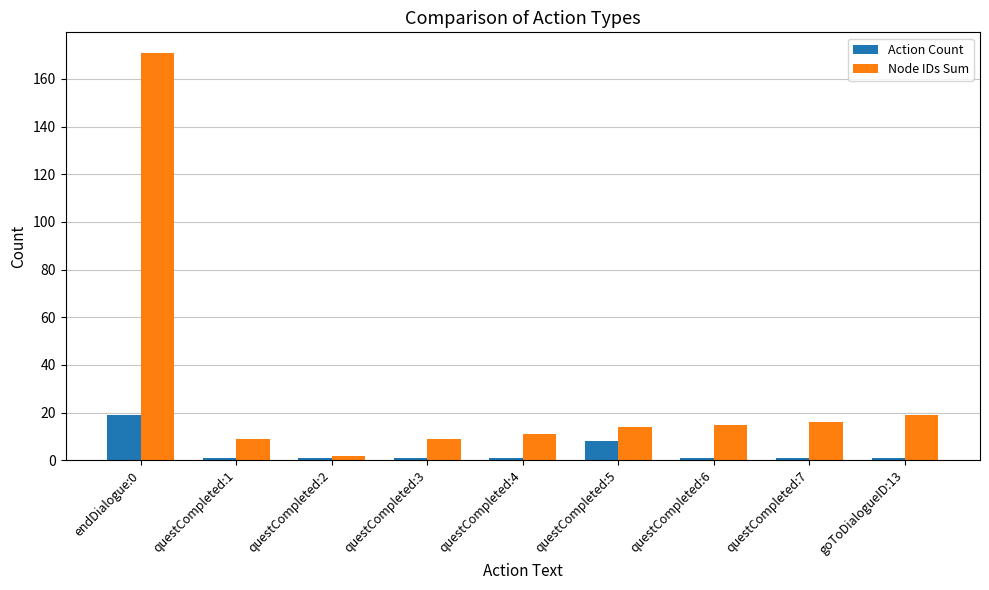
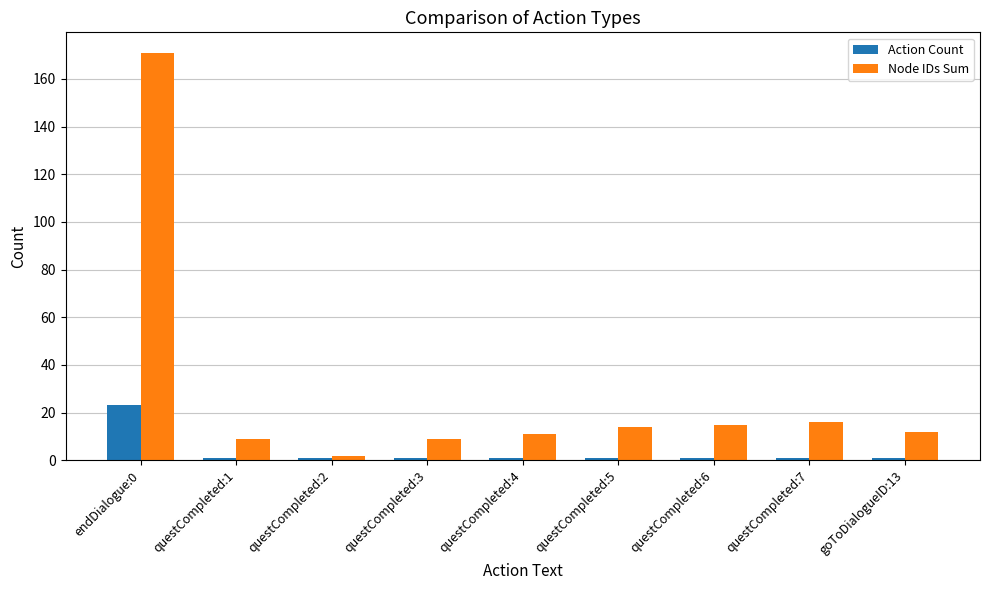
  {
    "Action Count": {
-     "endDialogue:0": 19,
-     "questCompleted:5": 8
+     "endDialogue:0": 23,
+     "questCompleted:5": 1
    },
    "Node IDs Sum": {
      "endDialogue:0": 171,
      "questCompleted:1": 9,
      "questCompleted:2": 2,
      "questCompleted:3": 9,
      "questCompleted:4": 11,
      "questCompleted:5": 14,
      "questCompleted:6": 15,
      "questCompleted:7": 16,
-     "goToDialogueID:13": 19
+     "goToDialogueID:13": 12
    }
  }
